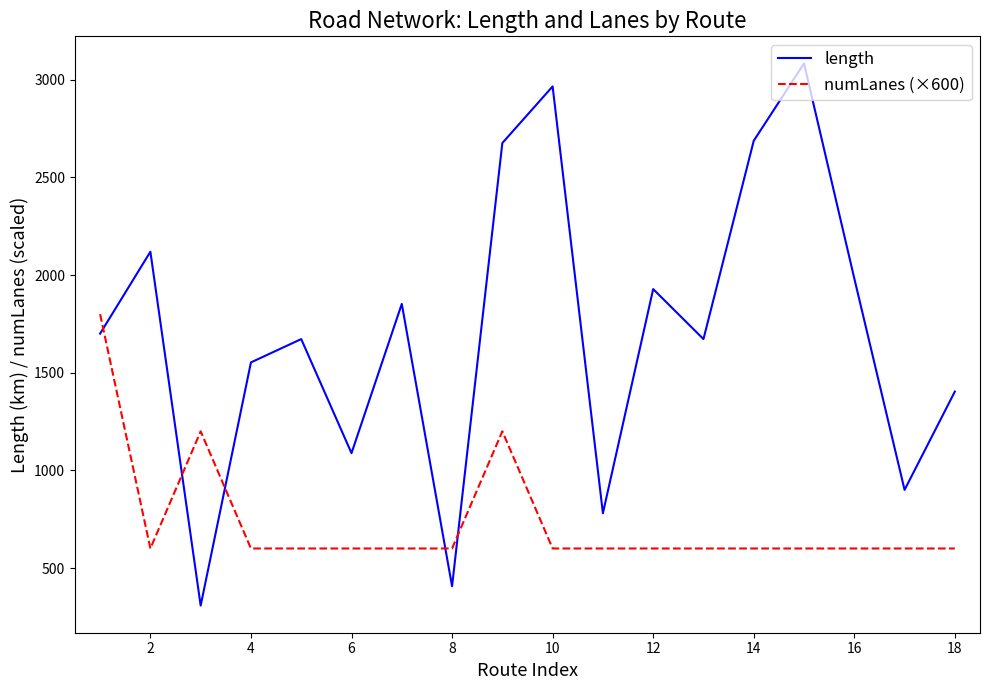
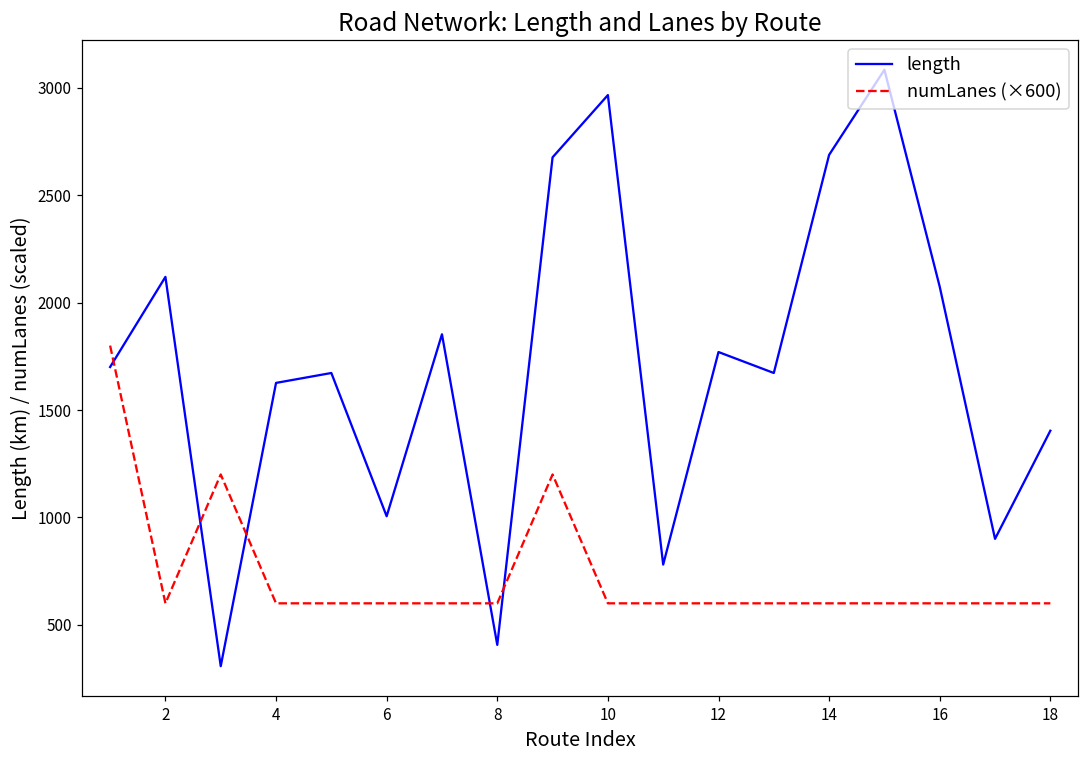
  {
    "length": {
      "2": 2120,
-     "4": 1550,
-     "6": 1090,
+     "4": 1630,
+     "6": 1010,
      "8": 410,
      "10": 2970,
-     "12": 1930,
+     "12": 1770,
      "14": 2690,
-     "16": 1980,
+     "16": 2070,
      "18": 1400
    },
    "numLanes (×600)": {
      "2": 600,
      "4": 600,
      "6": 600,
      "8": 600,
      "10": 600,
      "12": 600,
      "14": 600,
      "16": 600,
      "18": 600
    }
  }
